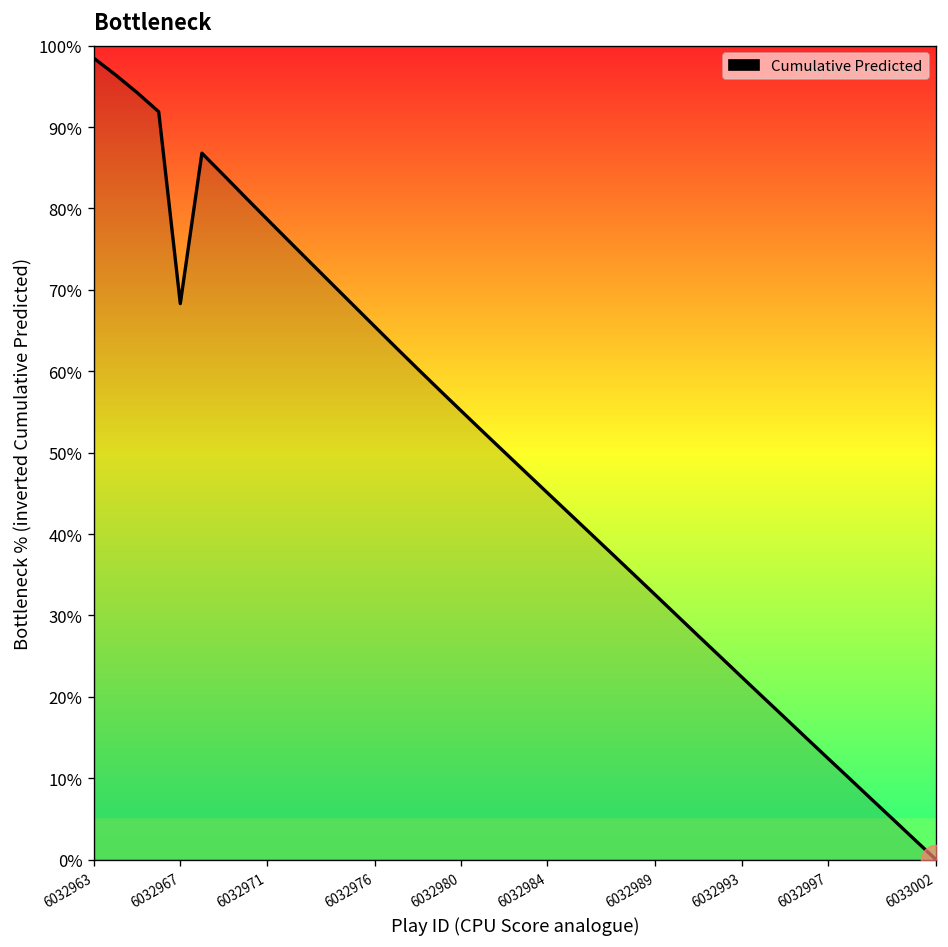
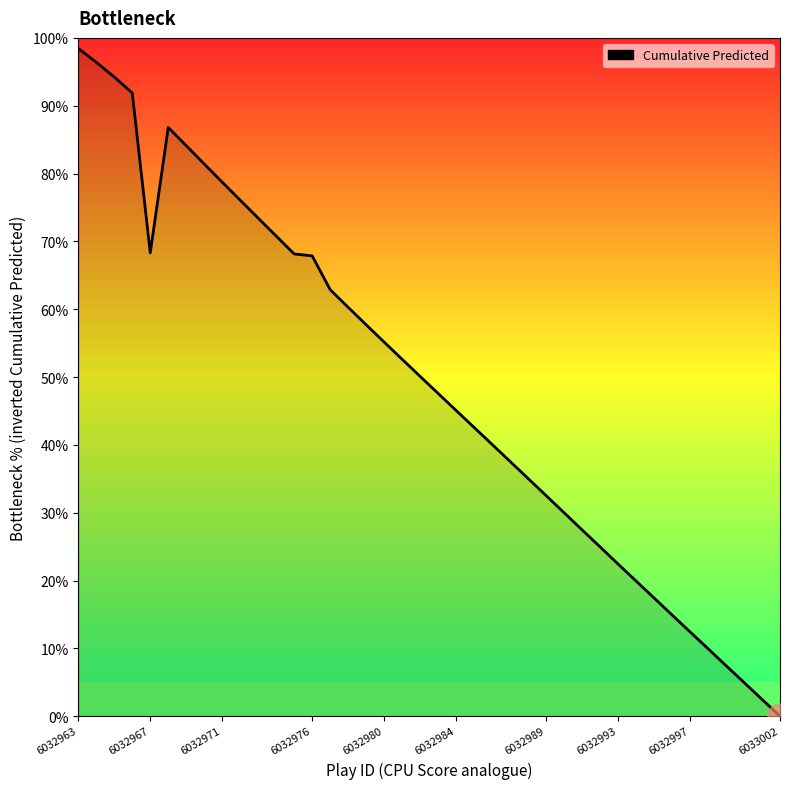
  {
    "Cumulative Predicted": {
      "6032963": "98%",
      "6032967": "68%",
      "6032971": "79%",
-     "6032976": "66%",
+     "6032976": "68%",
      "6032980": "55%",
      "6032984": "45%",
      "6032989": "33%",
      "6032993": "22%",
      "6032997": "12%"
    }
  }
